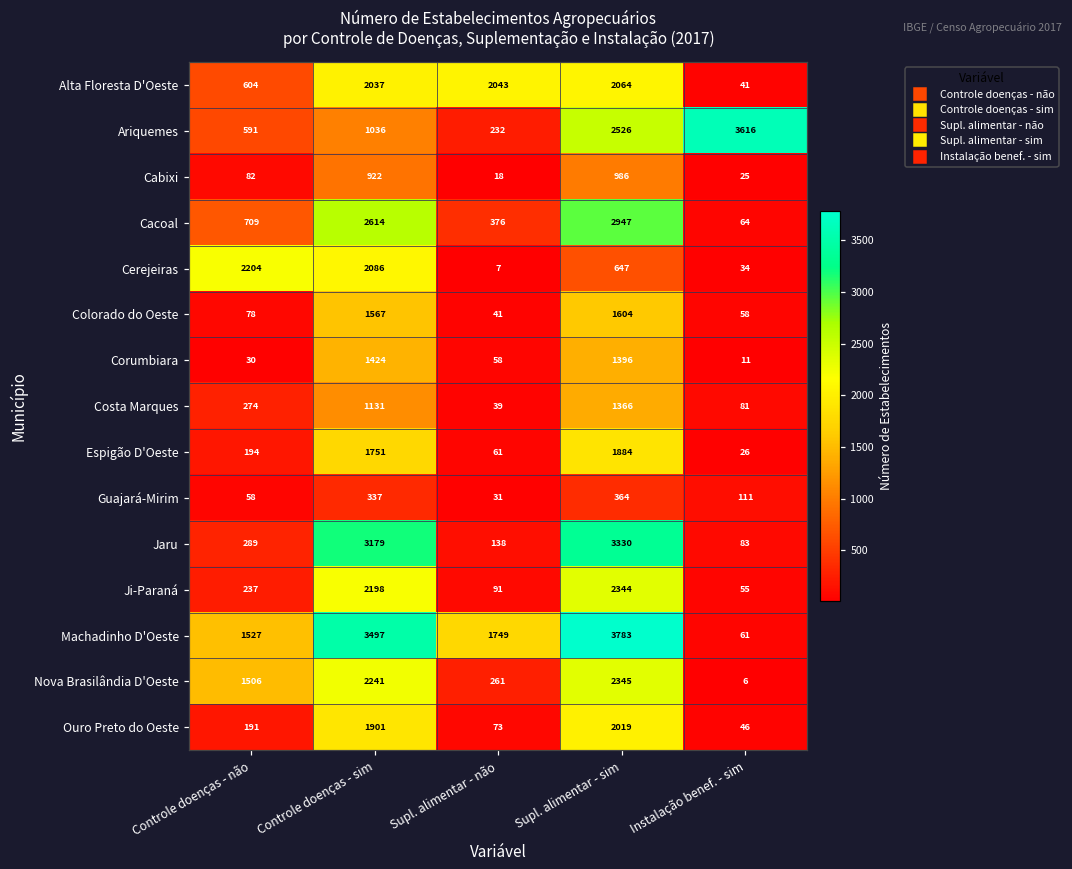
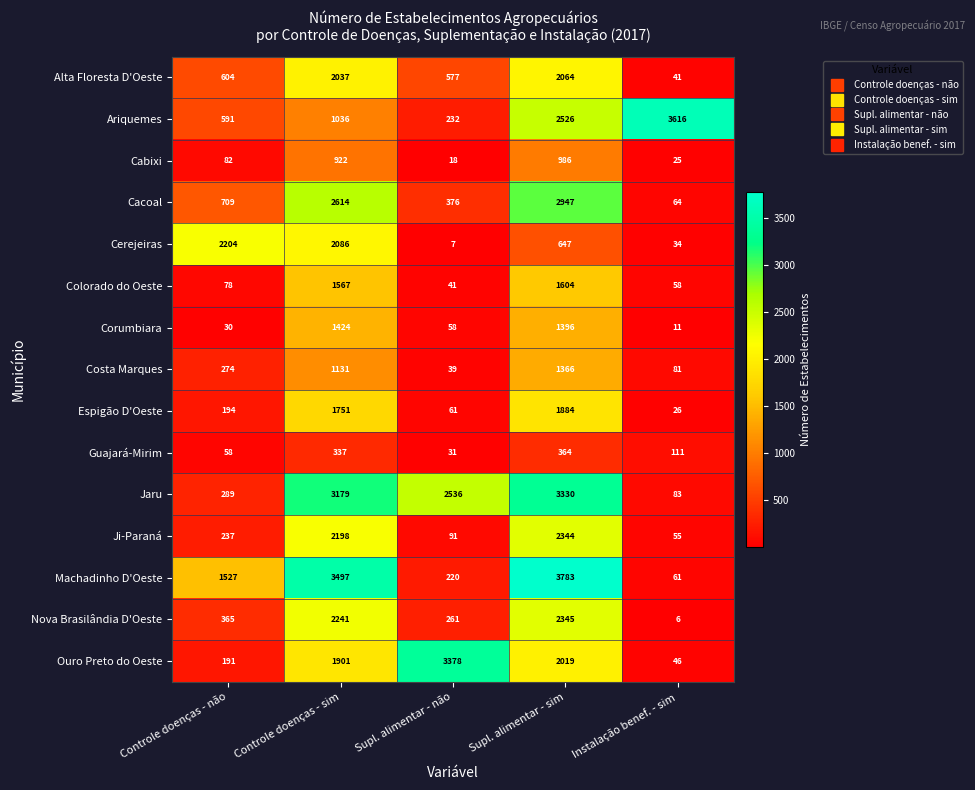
  {
    "Alta Floresta D'Oeste": {
      "Controle doenças - não": 604,
      "Controle doenças - sim": 2037,
-     "Supl. alimentar - não": 2043,
+     "Supl. alimentar - não": 577,
      "Supl. alimentar - sim": 2064,
      "Instalação benef. - sim": 41
    },
    "Ariquemes": {
      "Controle doenças - não": 591,
      "Controle doenças - sim": 1036,
      "Supl. alimentar - não": 232,
      "Supl. alimentar - sim": 2526,
      "Instalação benef. - sim": 3616
    },
    "Cabixi": {
      "Controle doenças - não": 82,
      "Controle doenças - sim": 922,
      "Supl. alimentar - não": 18,
      "Supl. alimentar - sim": 986,
      "Instalação benef. - sim": 25
    },
    "Cacoal": {
      "Controle doenças - não": 709,
      "Controle doenças - sim": 2614,
      "Supl. alimentar - não": 376,
      "Supl. alimentar - sim": 2947,
      "Instalação benef. - sim": 64
    },
    "Cerejeiras": {
      "Controle doenças - não": 2204,
      "Controle doenças - sim": 2086,
      "Supl. alimentar - não": 7,
      "Supl. alimentar - sim": 647,
      "Instalação benef. - sim": 34
    },
    "Colorado do Oeste": {
      "Controle doenças - não": 78,
      "Controle doenças - sim": 1567,
      "Supl. alimentar - não": 41,
      "Supl. alimentar - sim": 1604,
      "Instalação benef. - sim": 58
    },
    "Corumbiara": {
      "Controle doenças - não": 30,
      "Controle doenças - sim": 1424,
      "Supl. alimentar - não": 58,
      "Supl. alimentar - sim": 1396,
      "Instalação benef. - sim": 11
    },
    "Costa Marques": {
      "Controle doenças - não": 274,
      "Controle doenças - sim": 1131,
      "Supl. alimentar - não": 39,
      "Supl. alimentar - sim": 1366,
      "Instalação benef. - sim": 81
    },
    "Espigão D'Oeste": {
      "Controle doenças - não": 194,
      "Controle doenças - sim": 1751,
      "Supl. alimentar - não": 61,
      "Supl. alimentar - sim": 1884,
      "Instalação benef. - sim": 26
    },
    "Guajará-Mirim": {
      "Controle doenças - não": 58,
      "Controle doenças - sim": 337,
      "Supl. alimentar - não": 31,
      "Supl. alimentar - sim": 364,
      "Instalação benef. - sim": 111
    },
    "Jaru": {
      "Controle doenças - não": 289,
      "Controle doenças - sim": 3179,
-     "Supl. alimentar - não": 138,
+     "Supl. alimentar - não": 2536,
      "Supl. alimentar - sim": 3330,
      "Instalação benef. - sim": 83
    },
    "Ji-Paraná": {
      "Controle doenças - não": 237,
      "Controle doenças - sim": 2198,
      "Supl. alimentar - não": 91,
      "Supl. alimentar - sim": 2344,
      "Instalação benef. - sim": 55
    },
    "Machadinho D'Oeste": {
      "Controle doenças - não": 1527,
      "Controle doenças - sim": 3497,
-     "Supl. alimentar - não": 1749,
+     "Supl. alimentar - não": 220,
      "Supl. alimentar - sim": 3783,
      "Instalação benef. - sim": 61
    },
    "Nova Brasilândia D'Oeste": {
-     "Controle doenças - não": 1506,
+     "Controle doenças - não": 365,
      "Controle doenças - sim": 2241,
      "Supl. alimentar - não": 261,
      "Supl. alimentar - sim": 2345,
      "Instalação benef. - sim": 6
    },
    "Ouro Preto do Oeste": {
      "Controle doenças - não": 191,
      "Controle doenças - sim": 1901,
-     "Supl. alimentar - não": 73,
+     "Supl. alimentar - não": 3378,
      "Supl. alimentar - sim": 2019,
      "Instalação benef. - sim": 46
    }
  }
